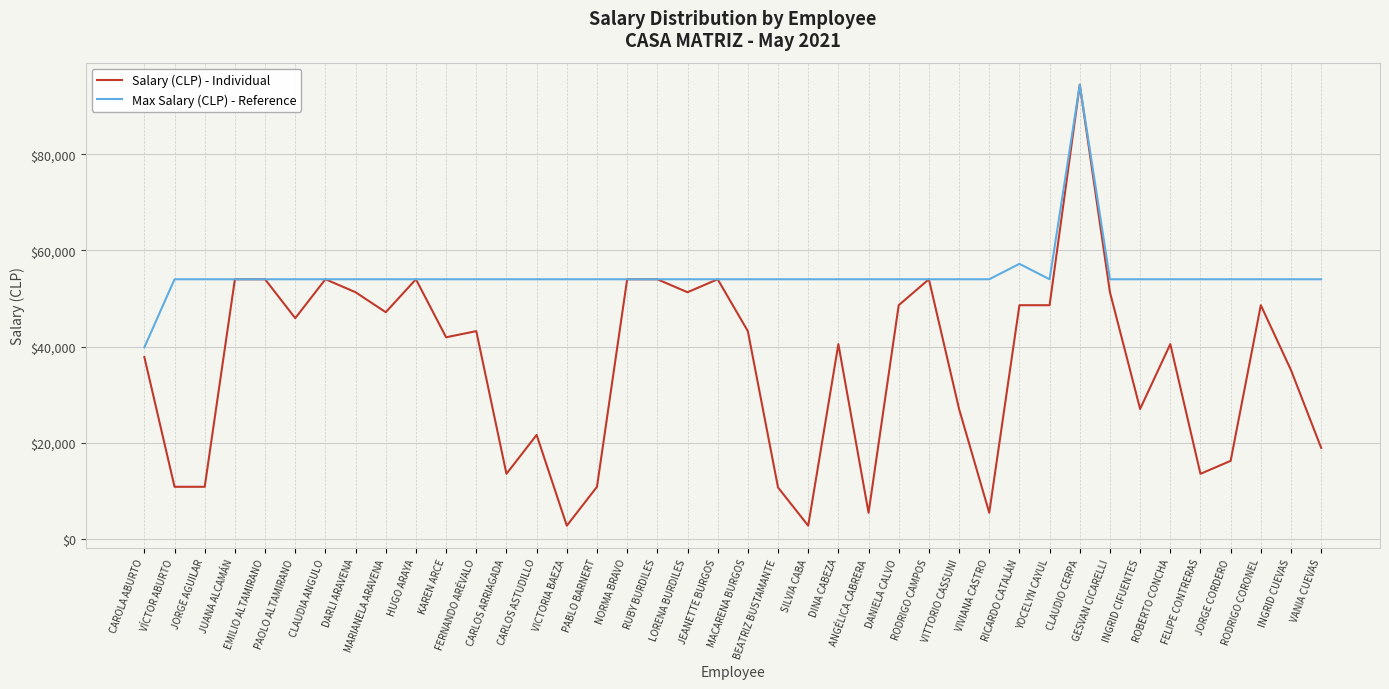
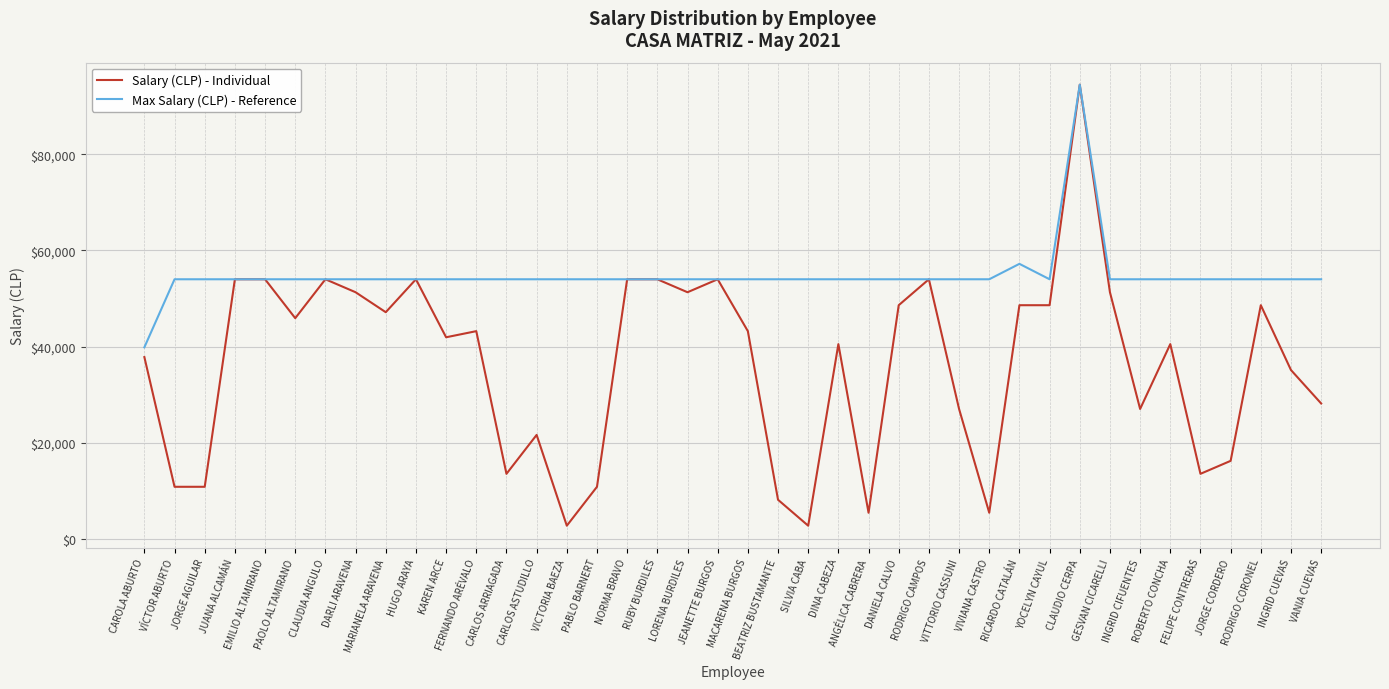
  {
    "Salary (CLP) - Individual": {
      "CAROLA ABURTO": "$38,000",
      "VÍCTOR ABURTO": "$11,000",
      "JORGE AGUILAR": "$11,000",
      "PAOLO ALTAMIRANO": "$46,000",
      "DARLI ARAVENA": "$51,000",
      "MARIANELA ARAVENA": "$47,000",
      "KAREN ARCE": "$42,000",
      "FERNANDO ARÉVALO": "$43,000",
      "CARLOS ARRIAGADA": "$14,000",
      "CARLOS ASTUDILLO": "$22,000",
      "VICTORIA BAEZA": "$3,000",
      "PABLO BARNERT": "$11,000",
      "LORENA BURDILES": "$51,000",
      "MACARENA BURGOS": "$43,000",
-     "BEATRIZ BUSTAMANTE": "$11,000",
+     "BEATRIZ BUSTAMANTE": "$8,000",
      "SILVIA CABA": "$3,000",
      "DINA CABEZA": "$41,000",
      "ANGÉLICA CABRERA": "$5,000",
      "DANIELA CALVO": "$49,000",
      "VITTORIO CASSUNI": "$27,000",
      "VIVIANA CASTRO": "$5,000",
      "RICARDO CATALÁN": "$49,000",
      "YOCELYN CAYUL": "$49,000",
      "GESVAN CICARELLI": "$51,000",
      "INGRID CIFUENTES": "$27,000",
      "ROBERTO CONCHA": "$41,000",
      "FELIPE CONTRERAS": "$14,000",
      "JORGE CORDERO": "$16,000",
      "RODRIGO CORONEL": "$49,000",
      "INGRID CUEVAS": "$35,000",
-     "VANIA CUEVAS": "$19,000"
+     "VANIA CUEVAS": "$28,000"
    },
    "Max Salary (CLP) - Reference": {
      "CAROLA ABURTO": "$40,000",
      "VÍCTOR ABURTO": "$54,000",
      "JORGE AGUILAR": "$54,000",
      "PAOLO ALTAMIRANO": "$54,000",
      "DARLI ARAVENA": "$54,000",
      "MARIANELA ARAVENA": "$54,000",
      "KAREN ARCE": "$54,000",
      "FERNANDO ARÉVALO": "$54,000",
      "CARLOS ARRIAGADA": "$54,000",
      "CARLOS ASTUDILLO": "$54,000",
      "VICTORIA BAEZA": "$54,000",
      "PABLO BARNERT": "$54,000",
      "LORENA BURDILES": "$54,000",
      "MACARENA BURGOS": "$54,000",
      "BEATRIZ BUSTAMANTE": "$54,000",
      "SILVIA CABA": "$54,000",
      "DINA CABEZA": "$54,000",
      "ANGÉLICA CABRERA": "$54,000",
      "DANIELA CALVO": "$54,000",
      "VITTORIO CASSUNI": "$54,000",
      "VIVIANA CASTRO": "$54,000",
      "RICARDO CATALÁN": "$57,000",
      "YOCELYN CAYUL": "$54,000",
      "GESVAN CICARELLI": "$54,000",
      "INGRID CIFUENTES": "$54,000",
      "ROBERTO CONCHA": "$54,000",
      "FELIPE CONTRERAS": "$54,000",
      "JORGE CORDERO": "$54,000",
      "RODRIGO CORONEL": "$54,000",
      "INGRID CUEVAS": "$54,000",
      "VANIA CUEVAS": "$54,000"
    }
  }
